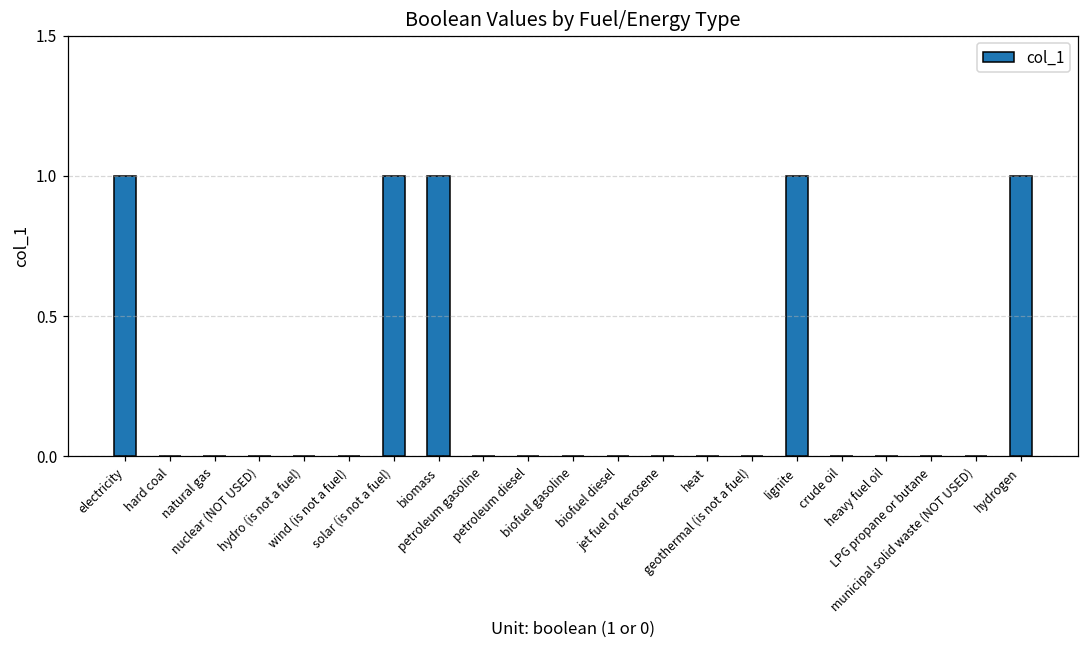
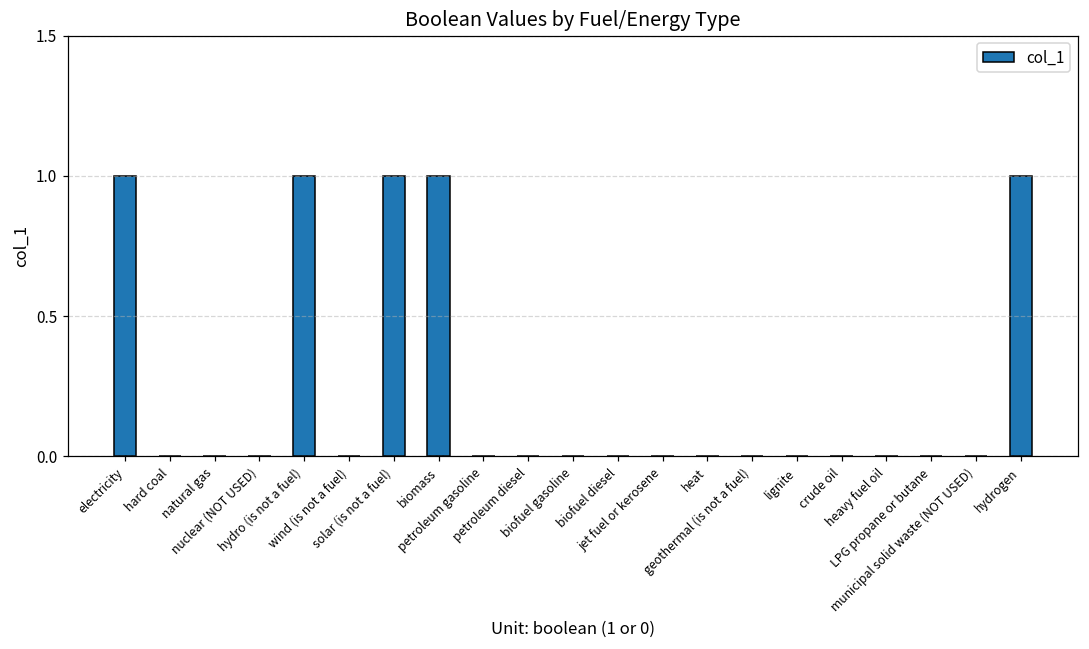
  {
    "electricity": 1,
    "hard coal": 0,
    "natural gas": 0,
    "nuclear (NOT USED)": 0,
-   "hydro (is not a fuel)": 0,
+   "hydro (is not a fuel)": 1,
    "wind (is not a fuel)": 0,
    "solar (is not a fuel)": 1,
    "biomass": 1,
    "petroleum gasoline": 0,
    "petroleum diesel": 0,
    "biofuel gasoline": 0,
    "biofuel diesel": 0,
    "jet fuel or kerosene": 0,
    "heat": 0,
    "geothermal (is not a fuel)": 0,
-   "lignite": 1,
+   "lignite": 0,
    "crude oil": 0,
    "heavy fuel oil": 0,
    "LPG propane or butane": 0,
    "municipal solid waste (NOT USED)": 0,
    "hydrogen": 1
  }
